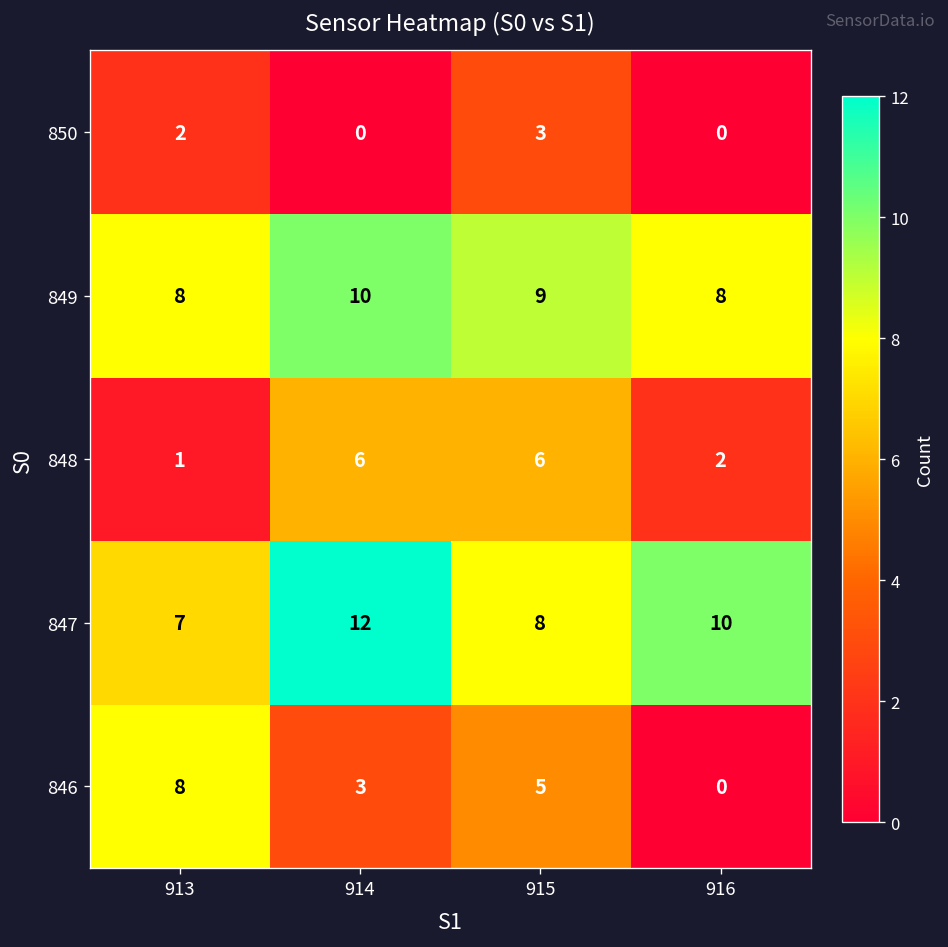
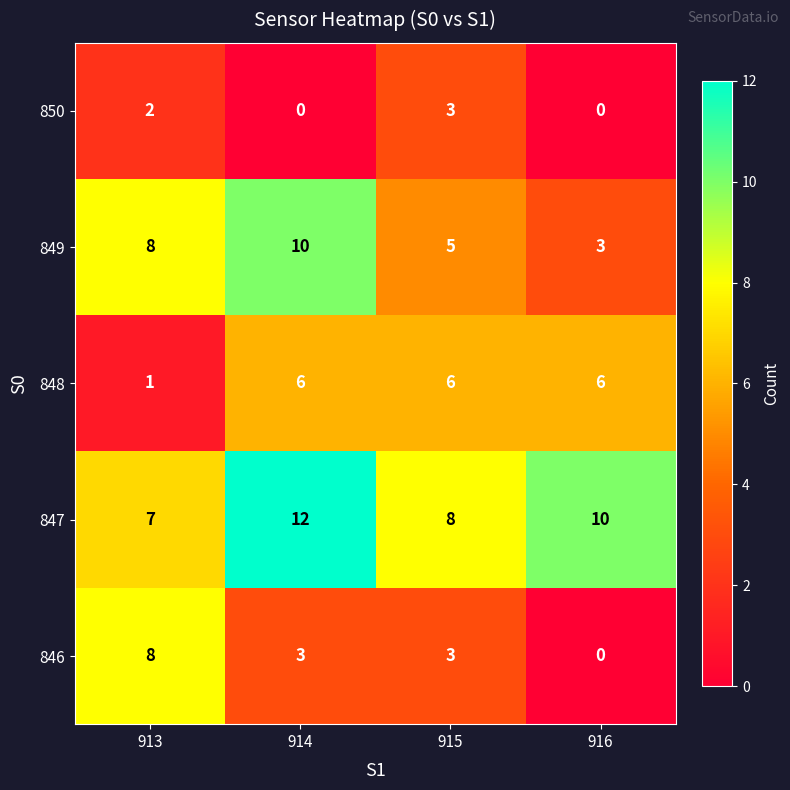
  {
    "850": {
      "913": 2,
      "914": 0,
      "915": 3,
      "916": 0
    },
    "849": {
      "913": 8,
      "914": 10,
-     "915": 9,
-     "916": 8
+     "915": 5,
+     "916": 3
    },
    "848": {
      "913": 1,
      "914": 6,
      "915": 6,
-     "916": 2
+     "916": 6
    },
    "847": {
      "913": 7,
      "914": 12,
      "915": 8,
      "916": 10
    },
    "846": {
      "913": 8,
      "914": 3,
-     "915": 5,
+     "915": 3,
      "916": 0
    }
  }
